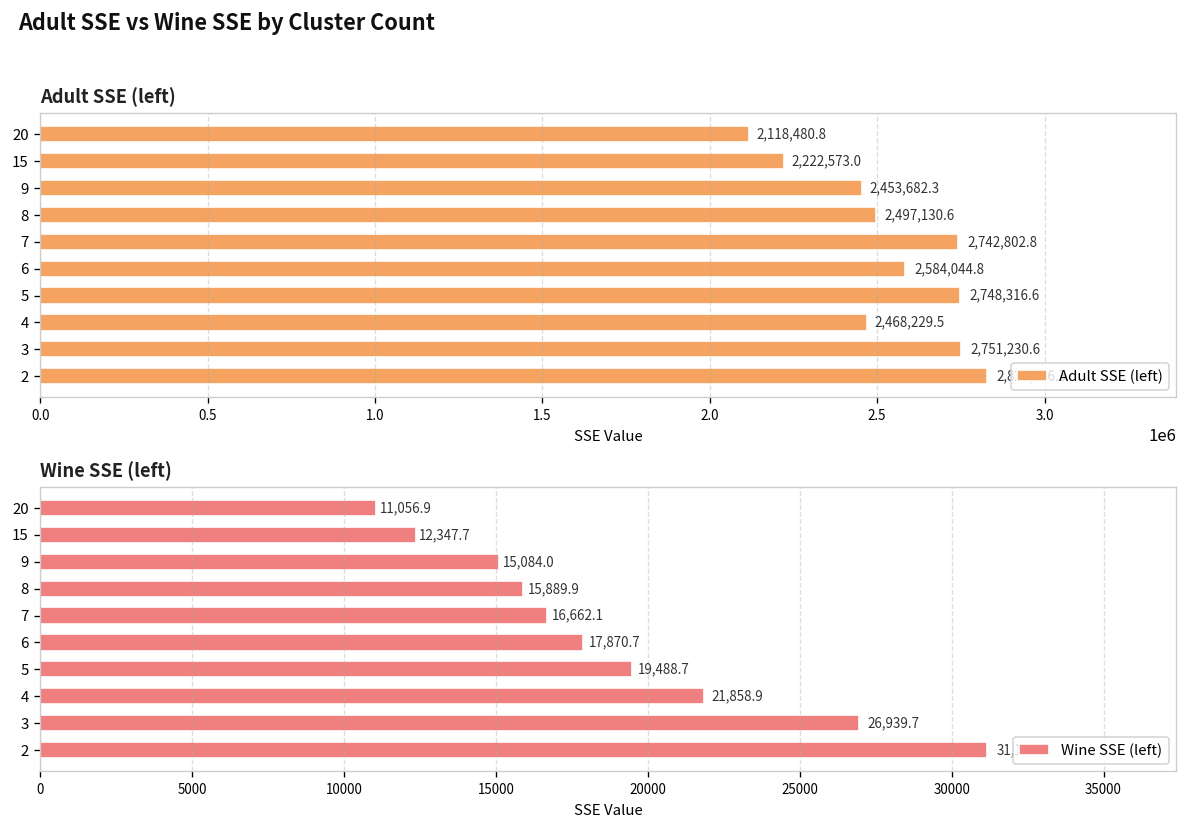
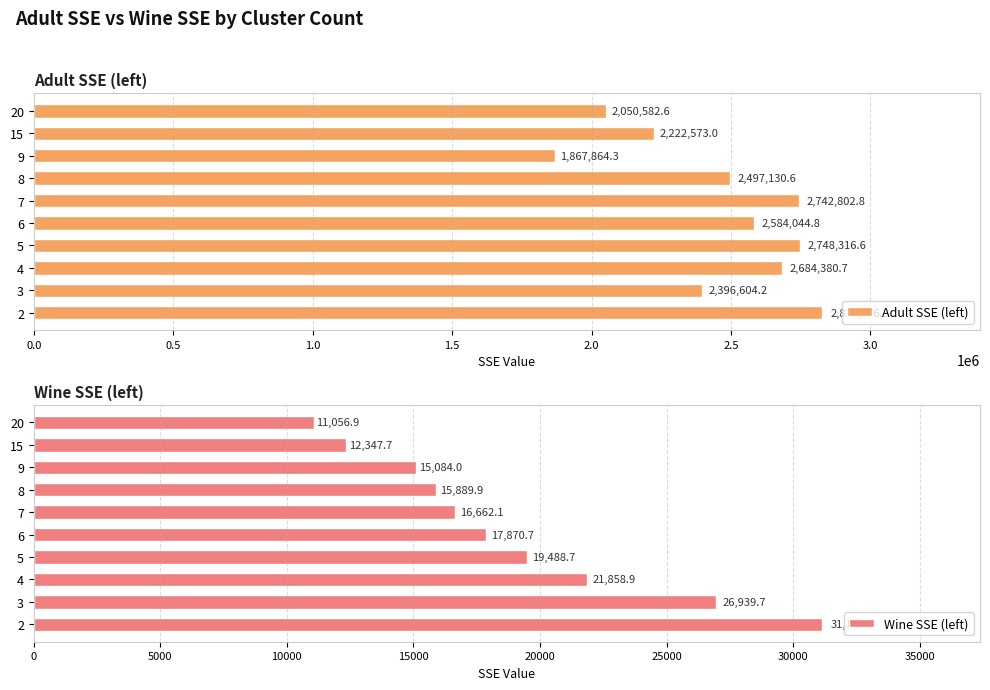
  {
    "Adult SSE (left)": {
-     "20": "2,118,480.8",
+     "20": "2,050,582.6",
      "15": "2,222,573.0",
-     "9": "2,453,682.3",
+     "9": "1,867,864.3",
      "8": "2,497,130.6",
      "7": "2,742,802.8",
      "6": "2,584,044.8",
      "5": "2,748,316.6",
-     "4": "2,468,229.5",
-     "3": "2,751,230.6"
+     "4": "2,684,380.7",
+     "3": "2,396,604.2"
    },
    "Wine SSE (left)": {
      "20": "11,056.9",
      "15": "12,347.7",
      "9": "15,084.0",
      "8": "15,889.9",
      "7": "16,662.1",
      "6": "17,870.7",
      "5": "19,488.7",
      "4": "21,858.9",
      "3": "26,939.7"
    }
  }
